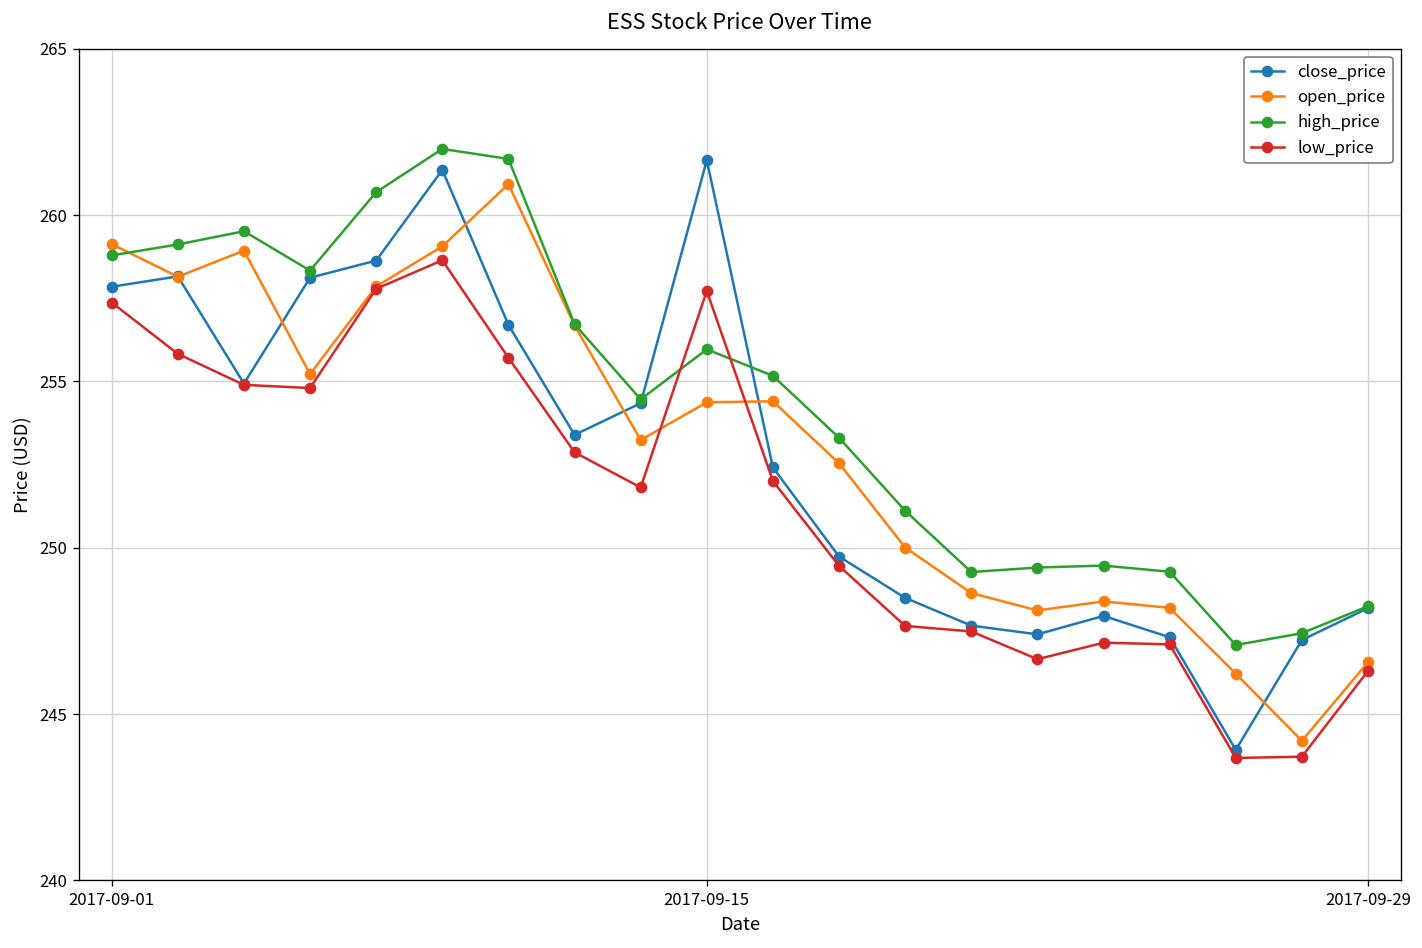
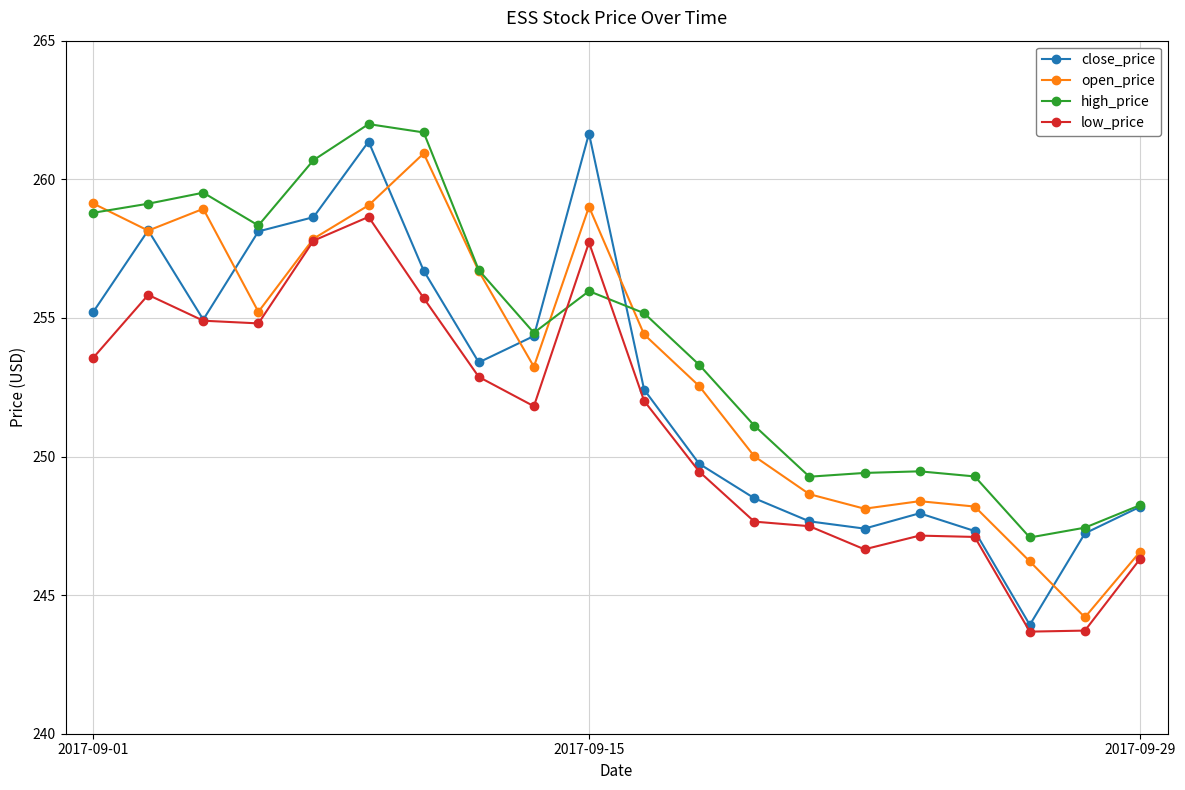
  {
    "close_price": {
-     "2017-09-01": 257.8,
+     "2017-09-01": 255.2,
      "2017-09-15": 261.7
    },
    "open_price": {
      "2017-09-01": 259.1,
-     "2017-09-15": 254.4,
+     "2017-09-15": 259.0,
      "2017-09-29": 246.6
    },
    "high_price": {
      "2017-09-01": 258.8,
      "2017-09-15": 256.0
    },
    "low_price": {
-     "2017-09-01": 257.4,
+     "2017-09-01": 253.6,
      "2017-09-15": 257.7,
      "2017-09-29": 246.3
    }
  }
